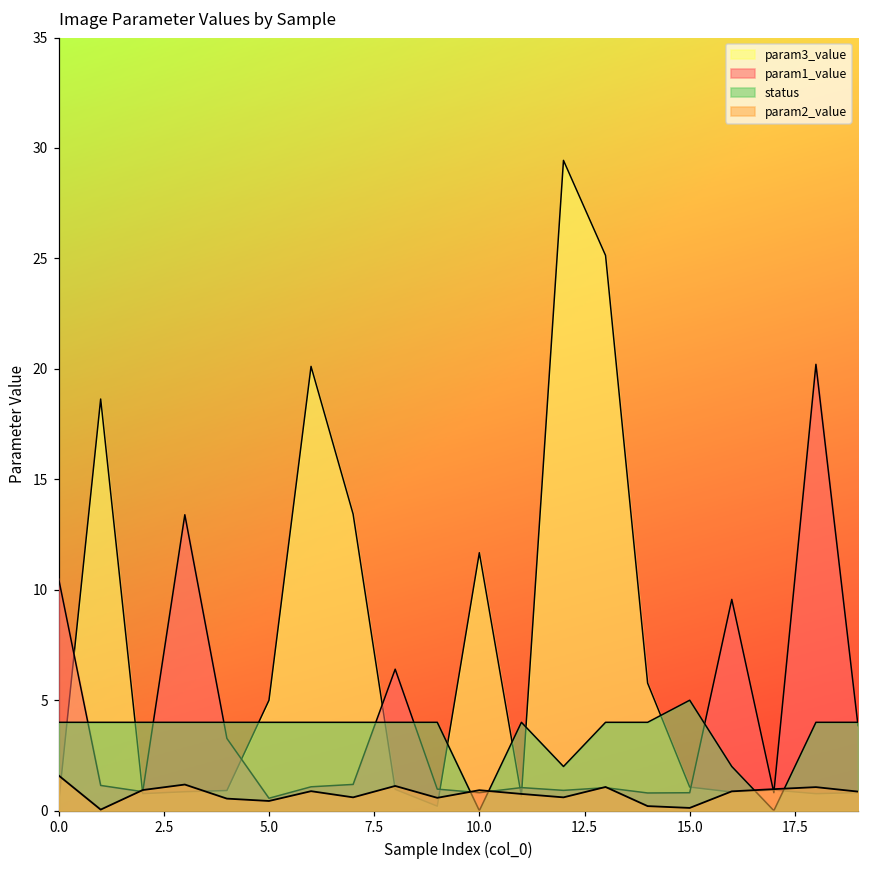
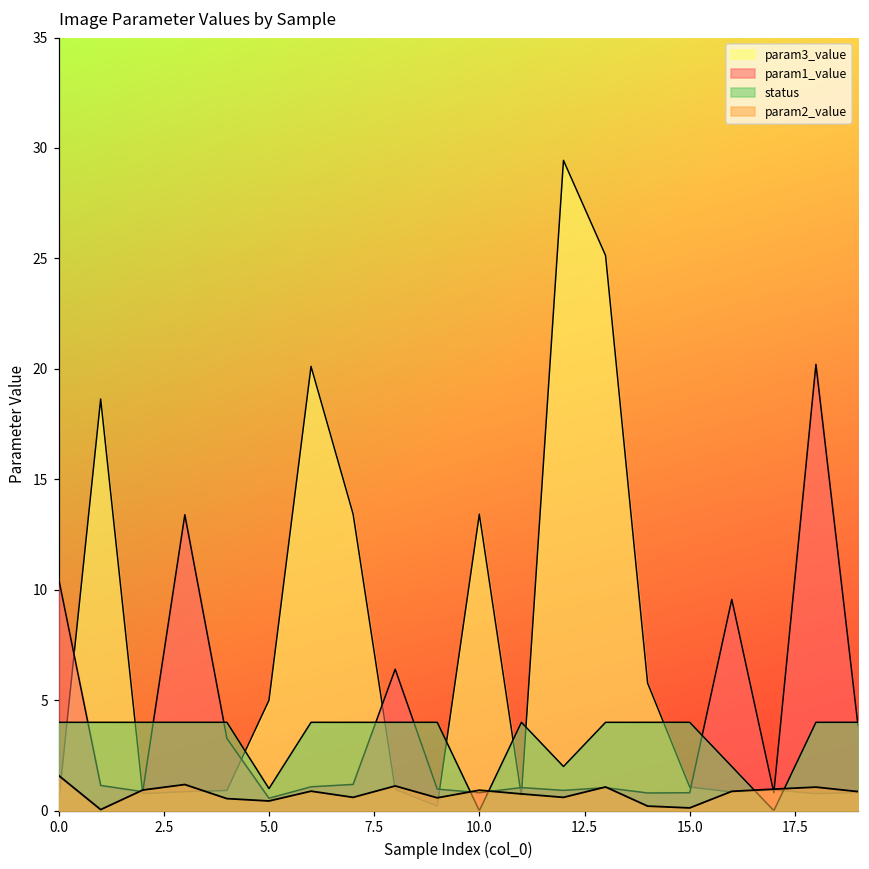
  {
    "param3_value": {
      "0.0": 0.3,
      "5.0": 5.0,
-     "10.0": 11.7,
+     "10.0": 13.4,
      "15.0": 1.1
    },
    "param1_value": {
      "0.0": 10.5,
      "15.0": 0.8
    },
    "status": {
      "0.0": 4,
-     "5.0": 4,
+     "5.0": 1,
      "10.0": 0,
-     "15.0": 5
+     "15.0": 4
    },
    "param2_value": {
      "0.0": 1.6,
      "15.0": 0.1
    }
  }
